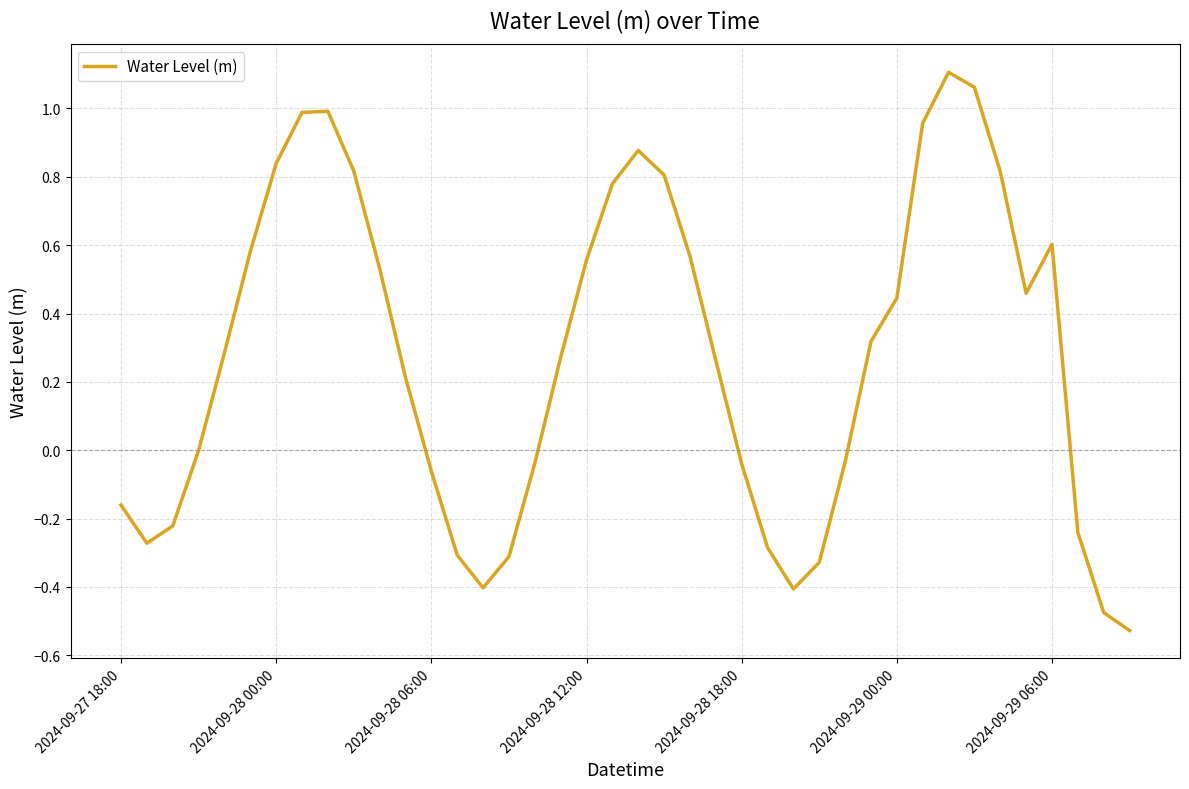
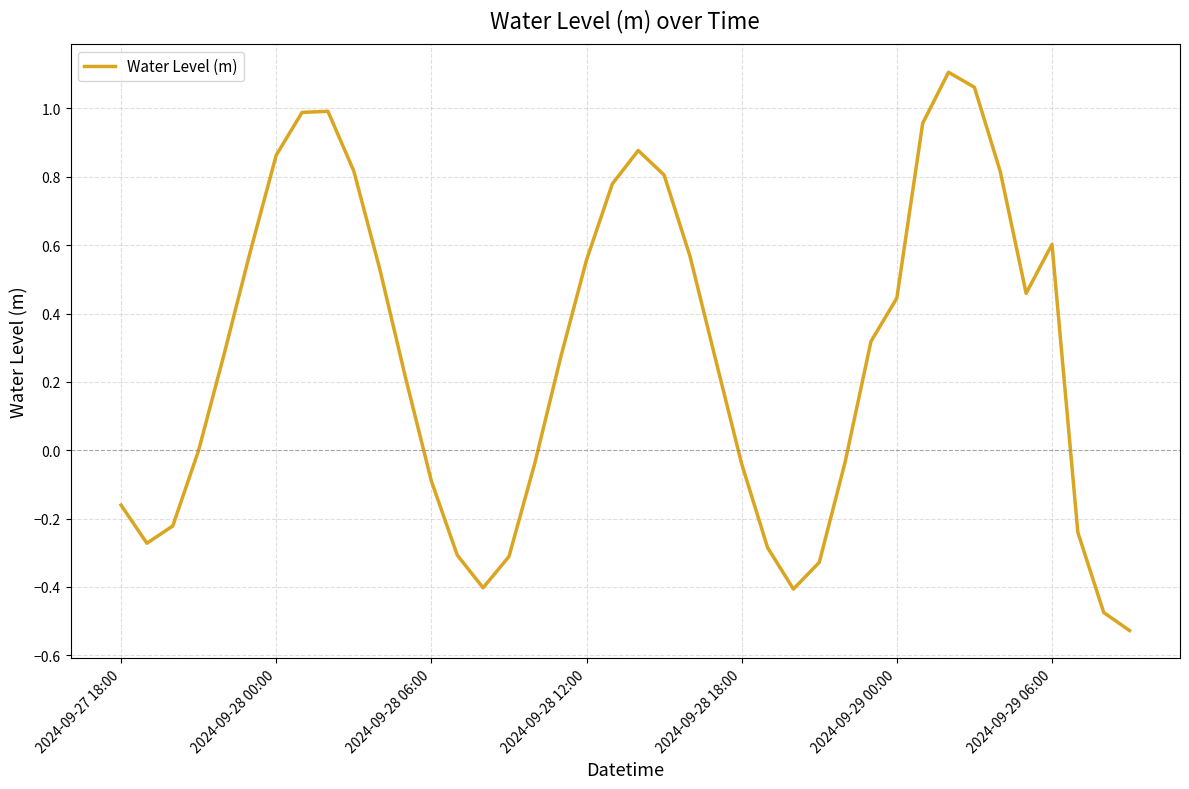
  {
    "2024-09-27 18:00": -0.16,
-   "2024-09-28 00:00": 0.84,
-   "2024-09-28 06:00": -0.06,
+   "2024-09-28 00:00": 0.86,
+   "2024-09-28 06:00": -0.09,
    "2024-09-28 12:00": 0.56,
    "2024-09-28 18:00": -0.04,
    "2024-09-29 00:00": 0.45,
    "2024-09-29 06:00": 0.60
  }
